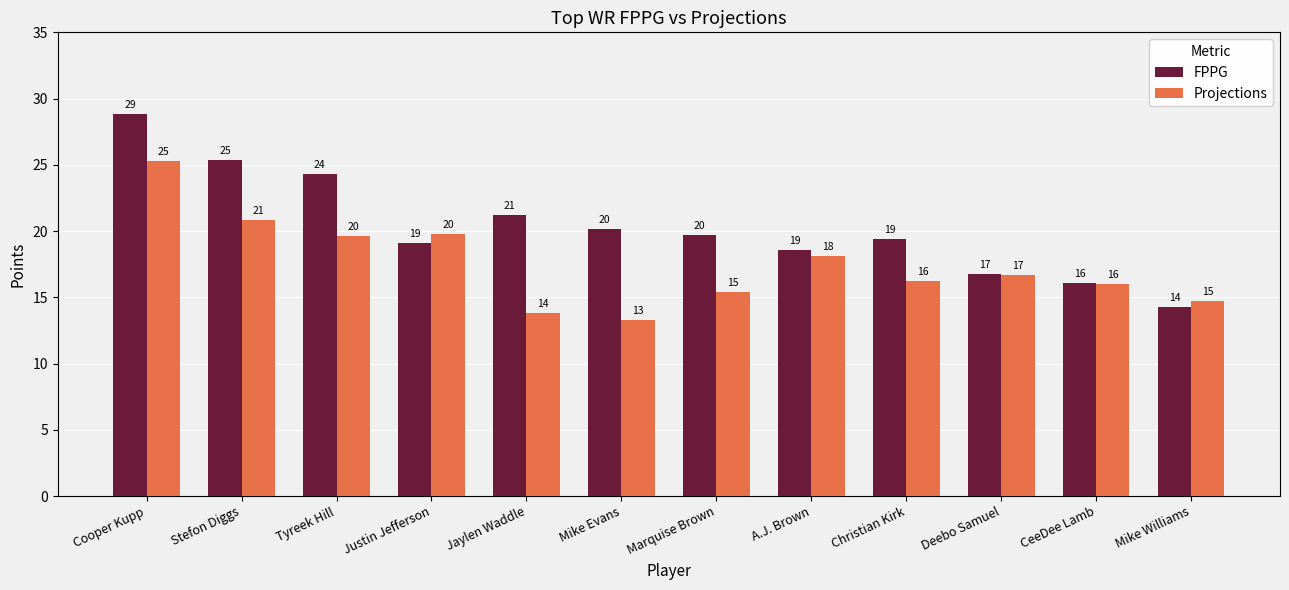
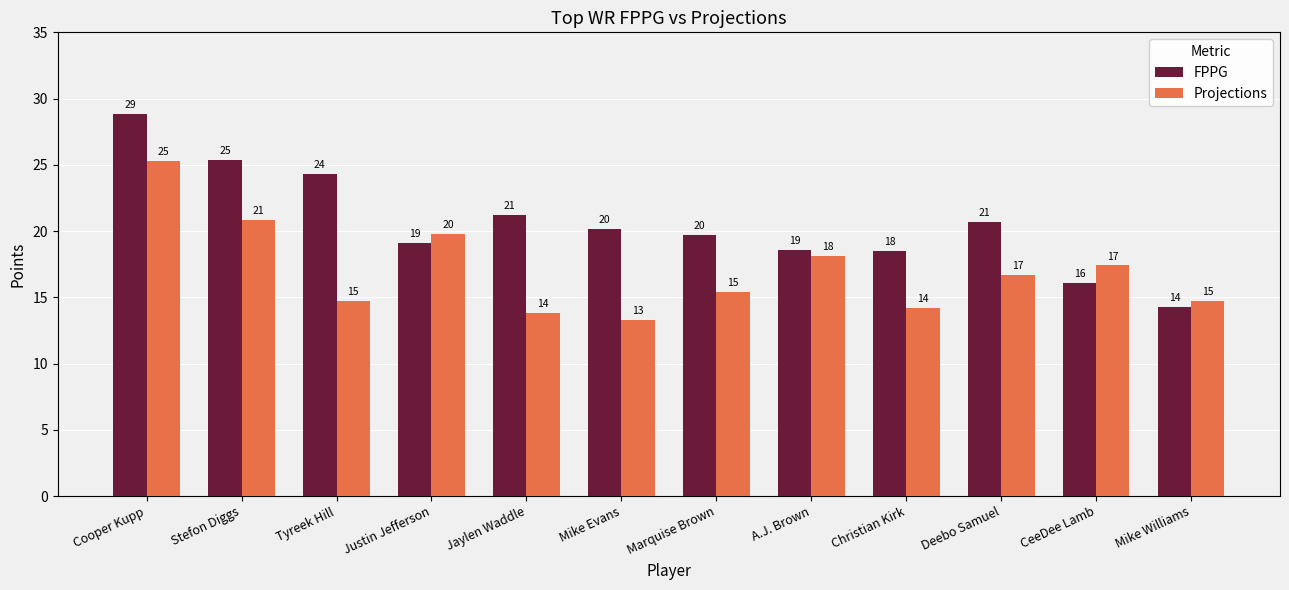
  {
    "FPPG": {
      "Cooper Kupp": 29,
      "Stefon Diggs": 25,
      "Tyreek Hill": 24,
      "Justin Jefferson": 19,
      "Jaylen Waddle": 21,
      "Mike Evans": 20,
      "Marquise Brown": 20,
      "A.J. Brown": 19,
-     "Christian Kirk": 19,
-     "Deebo Samuel": 17,
+     "Christian Kirk": 18,
+     "Deebo Samuel": 21,
      "CeeDee Lamb": 16,
      "Mike Williams": 14
    },
    "Projections": {
      "Cooper Kupp": 25,
      "Stefon Diggs": 21,
-     "Tyreek Hill": 20,
+     "Tyreek Hill": 15,
      "Justin Jefferson": 20,
      "Jaylen Waddle": 14,
      "Mike Evans": 13,
      "Marquise Brown": 15,
      "A.J. Brown": 18,
-     "Christian Kirk": 16,
+     "Christian Kirk": 14,
      "Deebo Samuel": 17,
-     "CeeDee Lamb": 16,
+     "CeeDee Lamb": 17,
      "Mike Williams": 15
    }
  }
